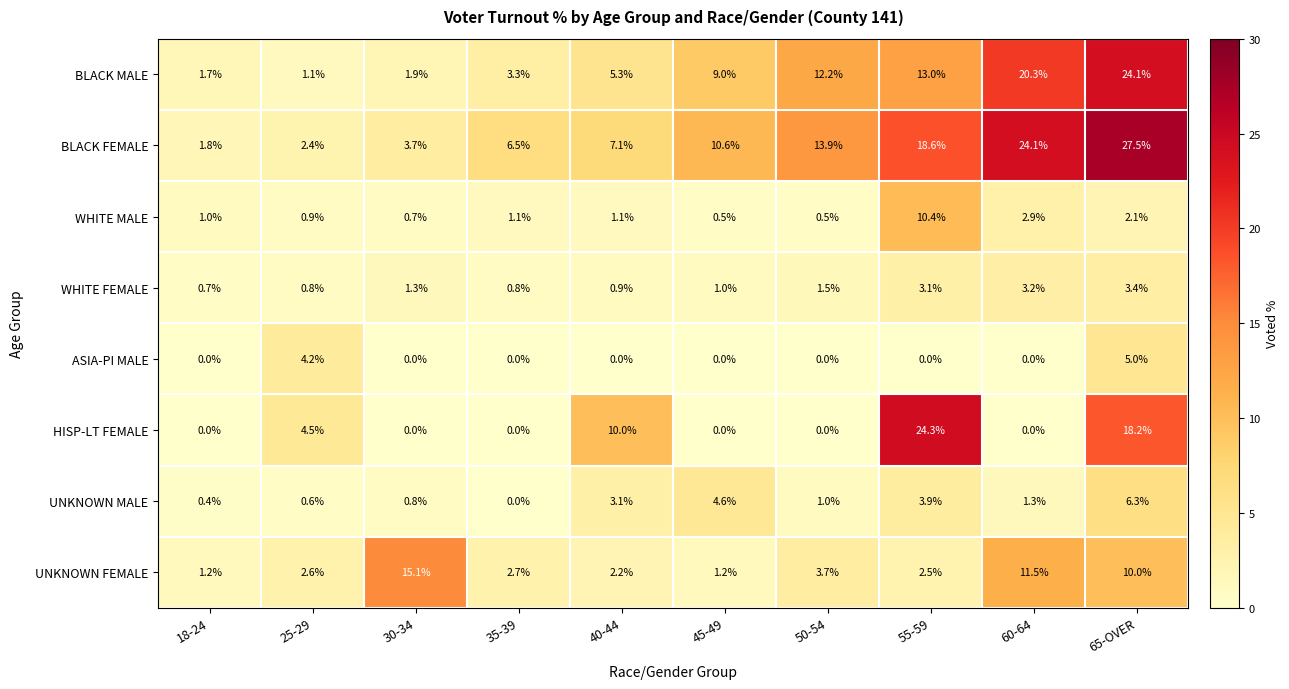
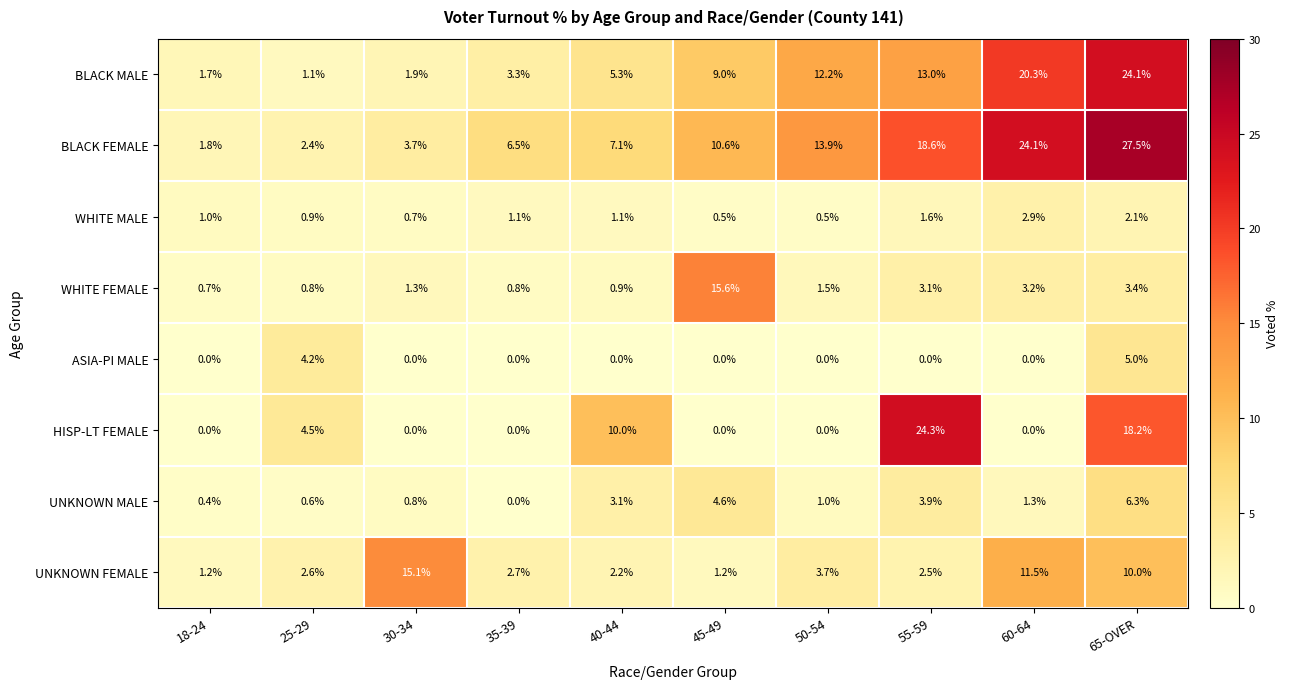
  {
    "BLACK MALE": {
      "18-24": "1.7%",
      "25-29": "1.1%",
      "30-34": "1.9%",
      "35-39": "3.3%",
      "40-44": "5.3%",
      "45-49": "9.0%",
      "50-54": "12.2%",
      "55-59": "13.0%",
      "60-64": "20.3%",
      "65-OVER": "24.1%"
    },
    "BLACK FEMALE": {
      "18-24": "1.8%",
      "25-29": "2.4%",
      "30-34": "3.7%",
      "35-39": "6.5%",
      "40-44": "7.1%",
      "45-49": "10.6%",
      "50-54": "13.9%",
      "55-59": "18.6%",
      "60-64": "24.1%",
      "65-OVER": "27.5%"
    },
    "WHITE MALE": {
      "18-24": "1.0%",
      "25-29": "0.9%",
      "30-34": "0.7%",
      "35-39": "1.1%",
      "40-44": "1.1%",
      "45-49": "0.5%",
      "50-54": "0.5%",
-     "55-59": "10.4%",
+     "55-59": "1.6%",
      "60-64": "2.9%",
      "65-OVER": "2.1%"
    },
    "WHITE FEMALE": {
      "18-24": "0.7%",
      "25-29": "0.8%",
      "30-34": "1.3%",
      "35-39": "0.8%",
      "40-44": "0.9%",
-     "45-49": "1.0%",
+     "45-49": "15.6%",
      "50-54": "1.5%",
      "55-59": "3.1%",
      "60-64": "3.2%",
      "65-OVER": "3.4%"
    },
    "ASIA-PI MALE": {
      "18-24": "0.0%",
      "25-29": "4.2%",
      "30-34": "0.0%",
      "35-39": "0.0%",
      "40-44": "0.0%",
      "45-49": "0.0%",
      "50-54": "0.0%",
      "55-59": "0.0%",
      "60-64": "0.0%",
      "65-OVER": "5.0%"
    },
    "HISP-LT FEMALE": {
      "18-24": "0.0%",
      "25-29": "4.5%",
      "30-34": "0.0%",
      "35-39": "0.0%",
      "40-44": "10.0%",
      "45-49": "0.0%",
      "50-54": "0.0%",
      "55-59": "24.3%",
      "60-64": "0.0%",
      "65-OVER": "18.2%"
    },
    "UNKNOWN MALE": {
      "18-24": "0.4%",
      "25-29": "0.6%",
      "30-34": "0.8%",
      "35-39": "0.0%",
      "40-44": "3.1%",
      "45-49": "4.6%",
      "50-54": "1.0%",
      "55-59": "3.9%",
      "60-64": "1.3%",
      "65-OVER": "6.3%"
    },
    "UNKNOWN FEMALE": {
      "18-24": "1.2%",
      "25-29": "2.6%",
      "30-34": "15.1%",
      "35-39": "2.7%",
      "40-44": "2.2%",
      "45-49": "1.2%",
      "50-54": "3.7%",
      "55-59": "2.5%",
      "60-64": "11.5%",
      "65-OVER": "10.0%"
    }
  }
